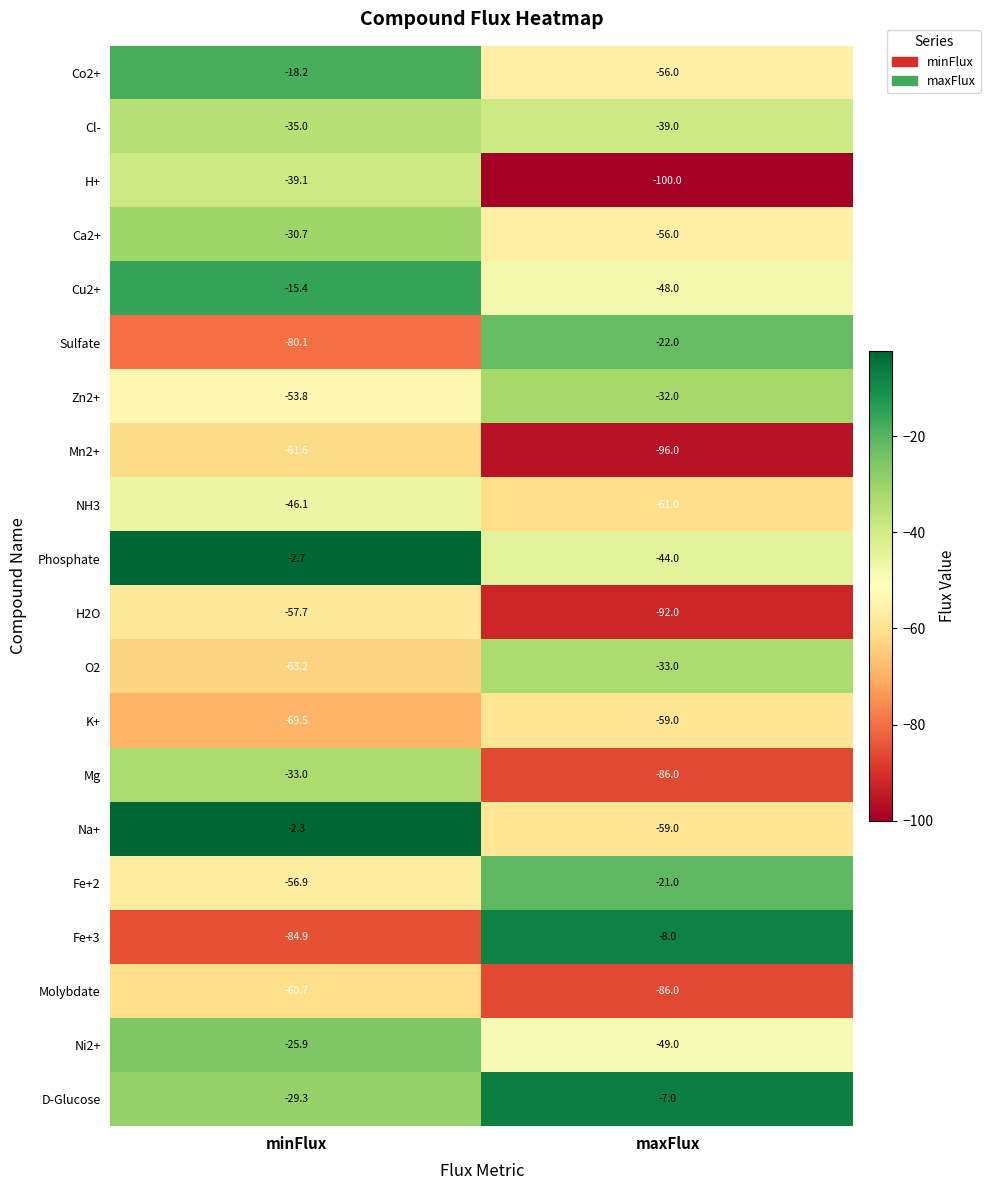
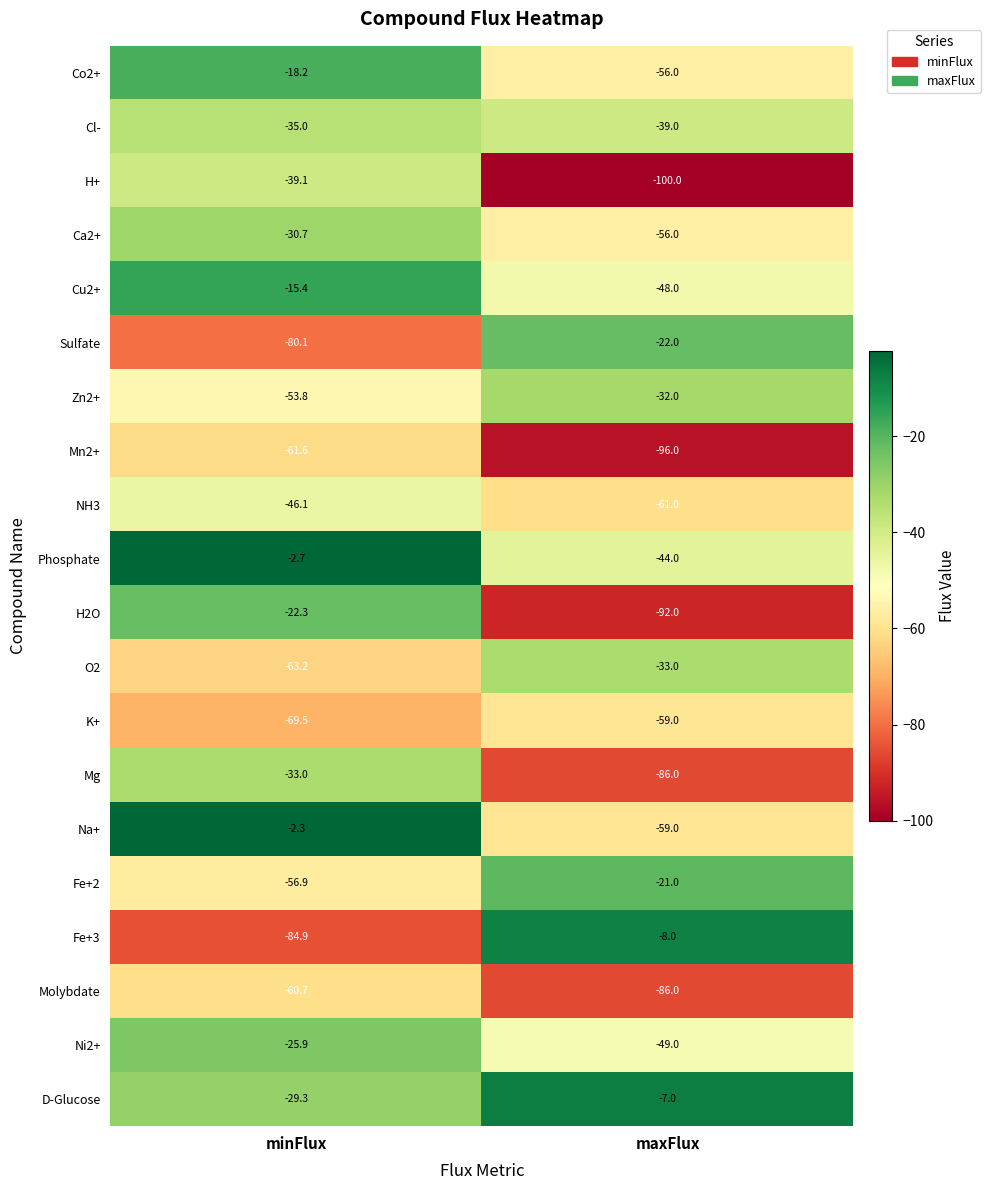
  {
    "Co2+": {
      "minFlux": -18.2,
      "maxFlux": -56.0
    },
    "Cl-": {
      "minFlux": -35.0,
      "maxFlux": -39.0
    },
    "H+": {
      "minFlux": -39.1,
      "maxFlux": -100.0
    },
    "Ca2+": {
      "minFlux": -30.7,
      "maxFlux": -56.0
    },
    "Cu2+": {
      "minFlux": -15.4,
      "maxFlux": -48.0
    },
    "Sulfate": {
      "minFlux": -80.1,
      "maxFlux": -22.0
    },
    "Zn2+": {
      "minFlux": -53.8,
      "maxFlux": -32.0
    },
    "Mn2+": {
      "minFlux": -61.6,
      "maxFlux": -96.0
    },
    "NH3": {
      "minFlux": -46.1,
      "maxFlux": -61.0
    },
    "Phosphate": {
      "minFlux": -2.7,
      "maxFlux": -44.0
    },
    "H2O": {
-     "minFlux": -57.7,
+     "minFlux": -22.3,
      "maxFlux": -92.0
    },
    "O2": {
      "minFlux": -63.2,
      "maxFlux": -33.0
    },
    "K+": {
      "minFlux": -69.5,
      "maxFlux": -59.0
    },
    "Mg": {
      "minFlux": -33.0,
      "maxFlux": -86.0
    },
    "Na+": {
      "minFlux": -2.3,
      "maxFlux": -59.0
    },
    "Fe+2": {
      "minFlux": -56.9,
      "maxFlux": -21.0
    },
    "Fe+3": {
      "minFlux": -84.9,
      "maxFlux": -8.0
    },
    "Molybdate": {
      "minFlux": -60.7,
      "maxFlux": -86.0
    },
    "Ni2+": {
      "minFlux": -25.9,
      "maxFlux": -49.0
    },
    "D-Glucose": {
      "minFlux": -29.3,
      "maxFlux": -7.0
    }
  }
